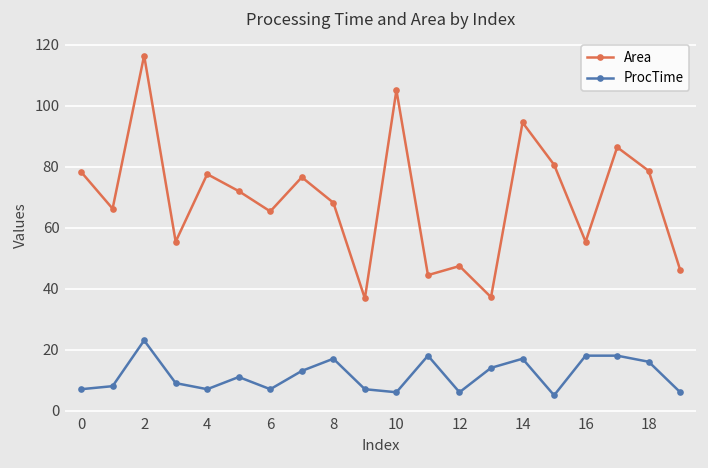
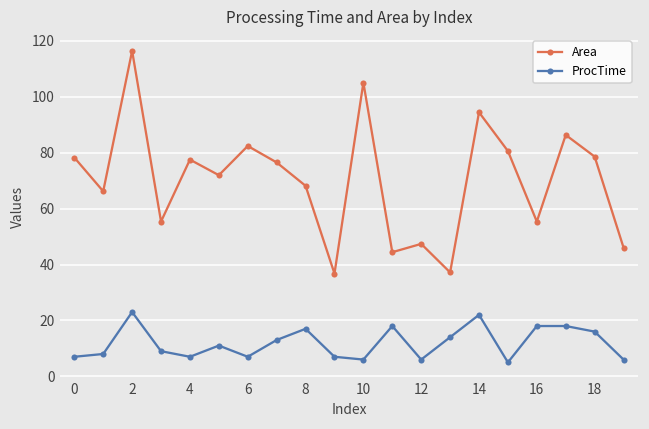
  {
    "Area": {
      "0": 78,
      "2": 116,
      "4": 78,
-     "6": 65,
+     "6": 82,
      "8": 68,
      "10": 105,
      "12": 47,
      "14": 94,
      "16": 55,
      "18": 79
    },
    "ProcTime": {
      "0": 7,
      "2": 23,
      "4": 7,
      "6": 7,
      "8": 17,
      "10": 6,
      "12": 6,
-     "14": 17,
+     "14": 22,
      "16": 18,
      "18": 16
    }
  }
